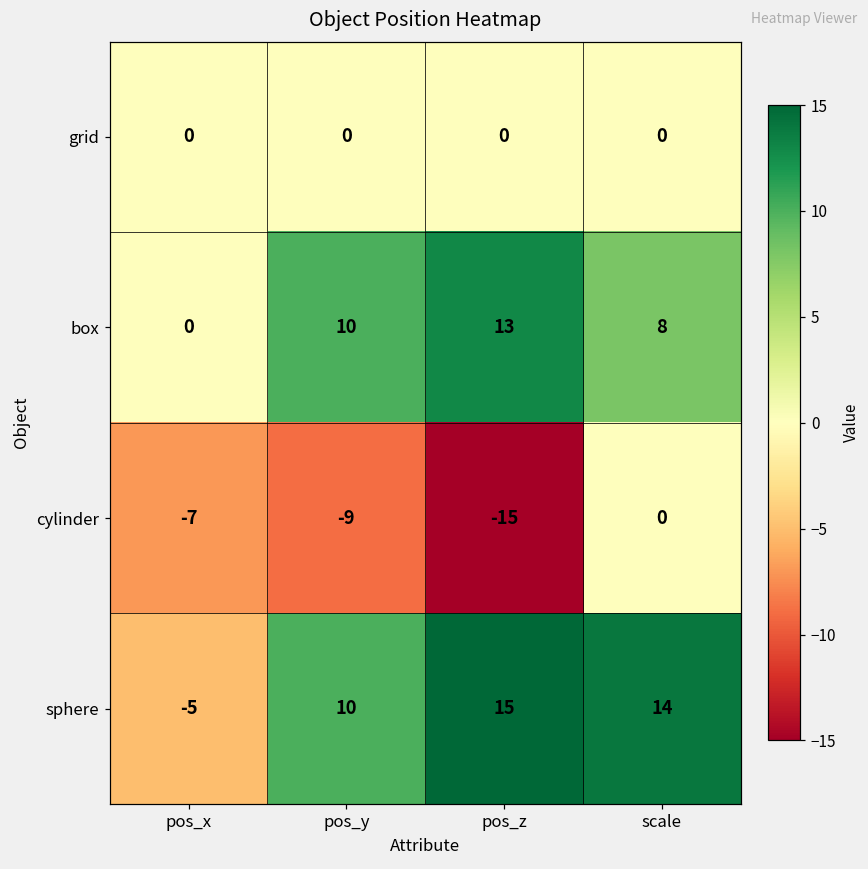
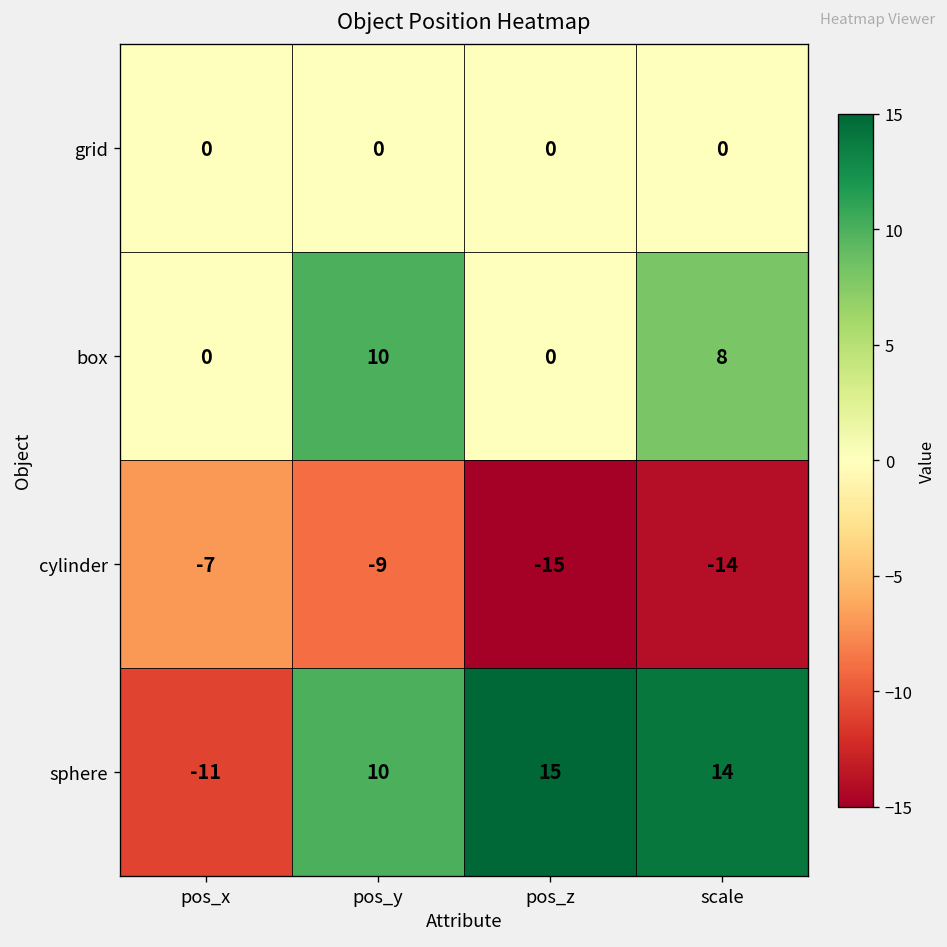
  {
    "grid": {
      "pos_x": 0,
      "pos_y": 0,
      "pos_z": 0,
      "scale": 0
    },
    "box": {
      "pos_x": 0,
      "pos_y": 10,
-     "pos_z": 13,
+     "pos_z": 0,
      "scale": 8
    },
    "cylinder": {
      "pos_x": -7,
      "pos_y": -9,
      "pos_z": -15,
-     "scale": 0
+     "scale": -14
    },
    "sphere": {
-     "pos_x": -5,
+     "pos_x": -11,
      "pos_y": 10,
      "pos_z": 15,
      "scale": 14
    }
  }
